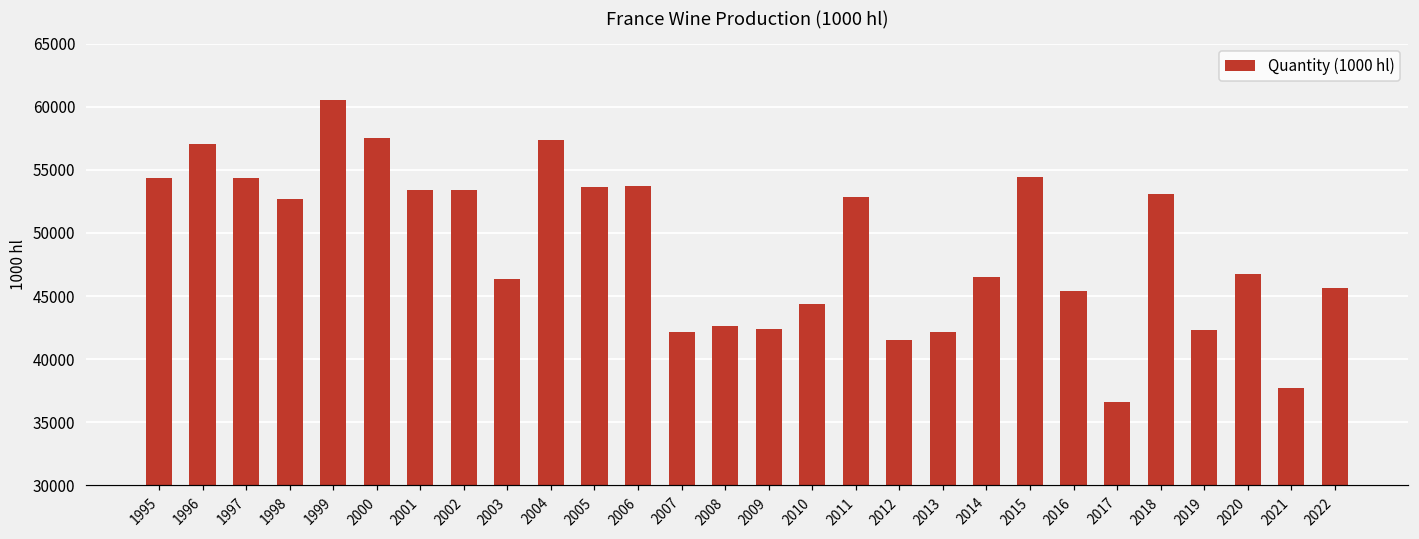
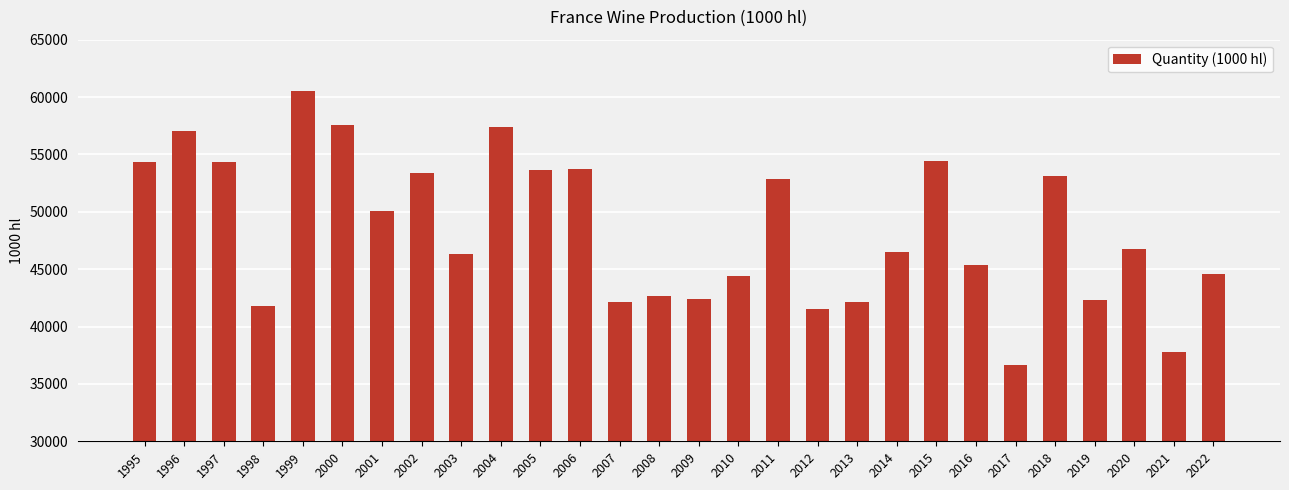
  {
    "1995": 54400,
    "1996": 57000,
    "1997": 54400,
-   "1998": 52700,
+   "1998": 41800,
    "1999": 60500,
    "2000": 57500,
-   "2001": 53400,
+   "2001": 50100,
    "2002": 53400,
    "2003": 46400,
    "2004": 57400,
    "2005": 53600,
    "2006": 53700,
    "2007": 42200,
    "2008": 42700,
    "2009": 42400,
    "2010": 44400,
    "2011": 52900,
    "2012": 41500,
    "2013": 42100,
    "2014": 46500,
    "2015": 54500,
    "2016": 45400,
    "2017": 36600,
    "2018": 53100,
    "2019": 42300,
    "2020": 46700,
    "2021": 37800,
-   "2022": 45600
+   "2022": 44500
  }
